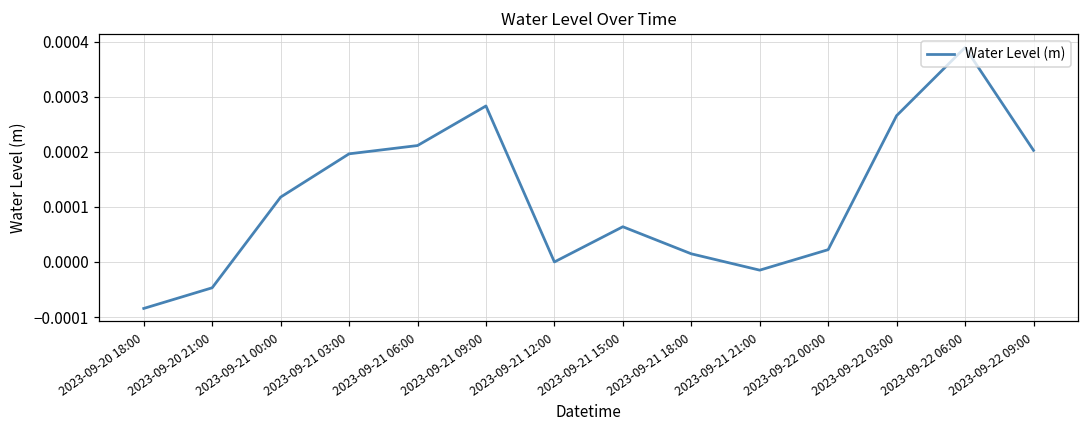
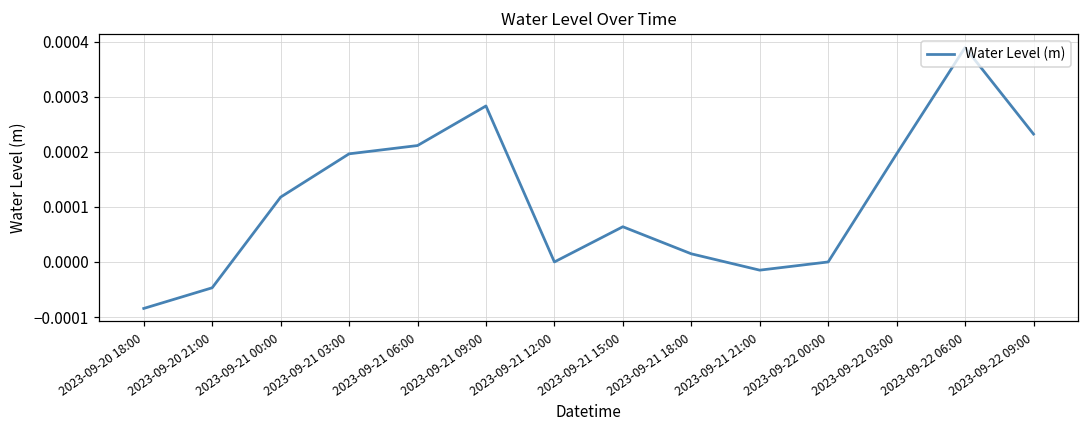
  {
    "2023-09-20 18:00": -0.00008,
    "2023-09-20 21:00": -0.00005,
    "2023-09-21 00:00": 0.00012,
    "2023-09-21 03:00": 0.00020,
    "2023-09-21 06:00": 0.00021,
    "2023-09-21 09:00": 0.00028,
    "2023-09-21 12:00": 0.00000,
    "2023-09-21 15:00": 0.00006,
    "2023-09-21 18:00": 0.00001,
    "2023-09-21 21:00": -0.00001,
-   "2023-09-22 00:00": 0.00002,
-   "2023-09-22 03:00": 0.00027,
-   "2023-09-22 09:00": 0.00020
+   "2023-09-22 00:00": 0.00000,
+   "2023-09-22 03:00": 0.00020,
+   "2023-09-22 09:00": 0.00023
  }
